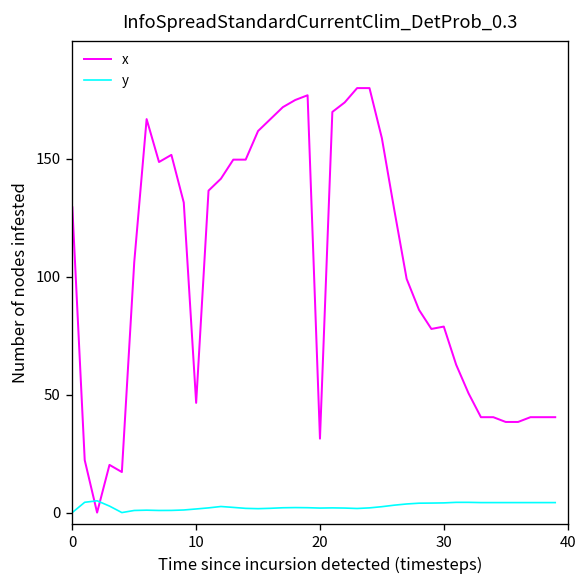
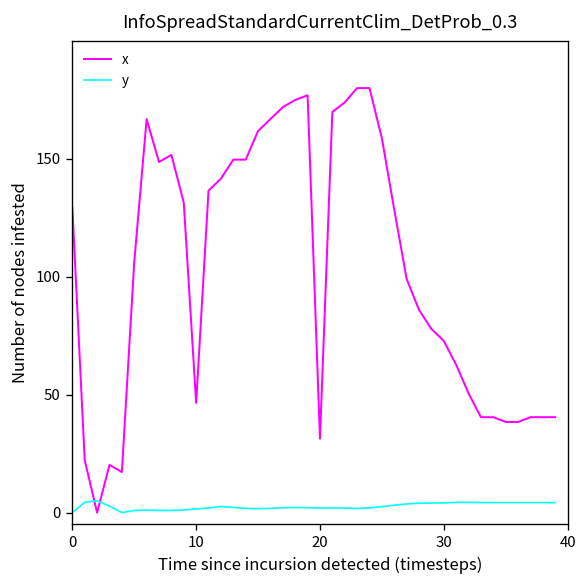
  {
    "x": {
      "0": 129,
      "10": 47,
      "20": 31,
-     "30": 79
+     "30": 73
    },
    "y": {
      "0": 0,
      "10": 2,
      "20": 2,
      "30": 4
    }
  }
